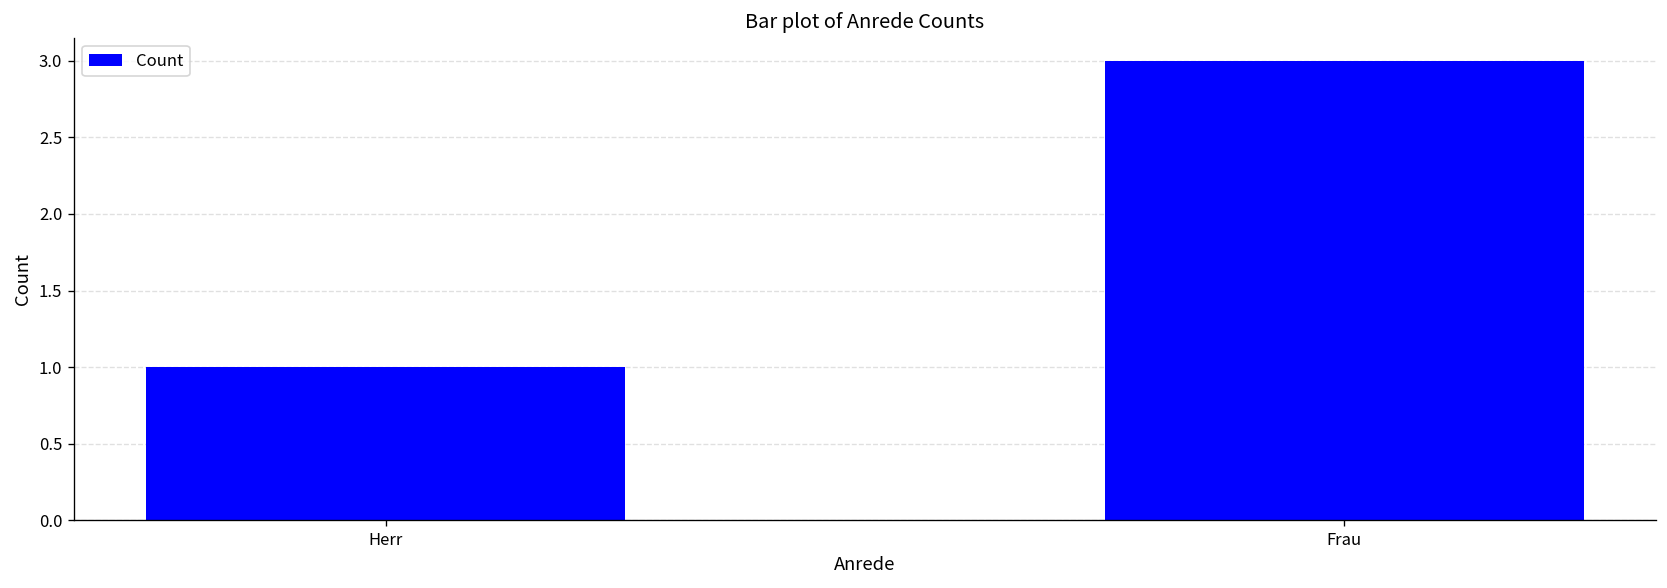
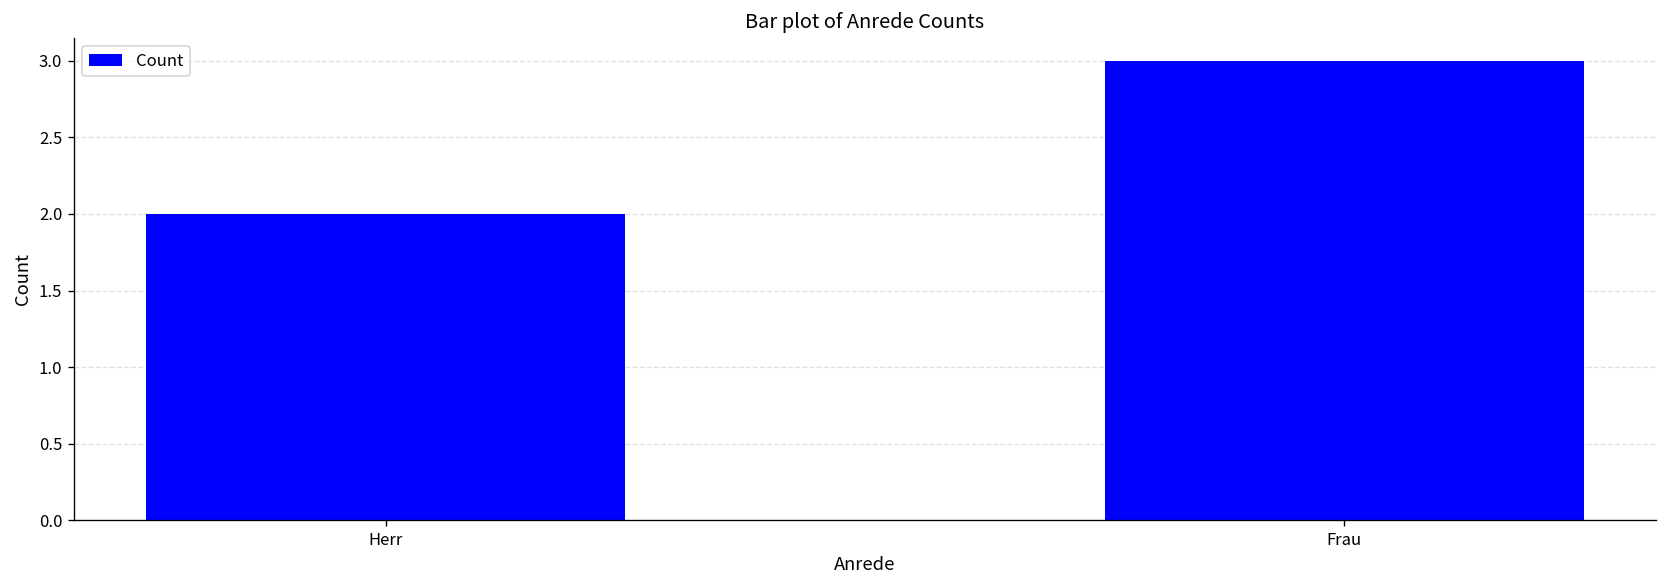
  {
-   "Herr": 1,
+   "Herr": 2,
    "Frau": 3
  }
